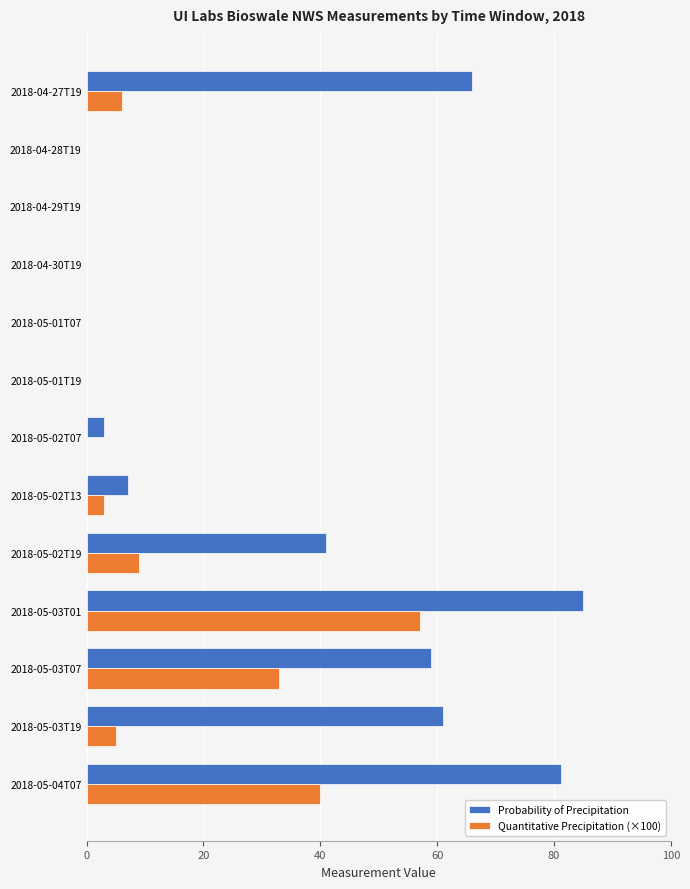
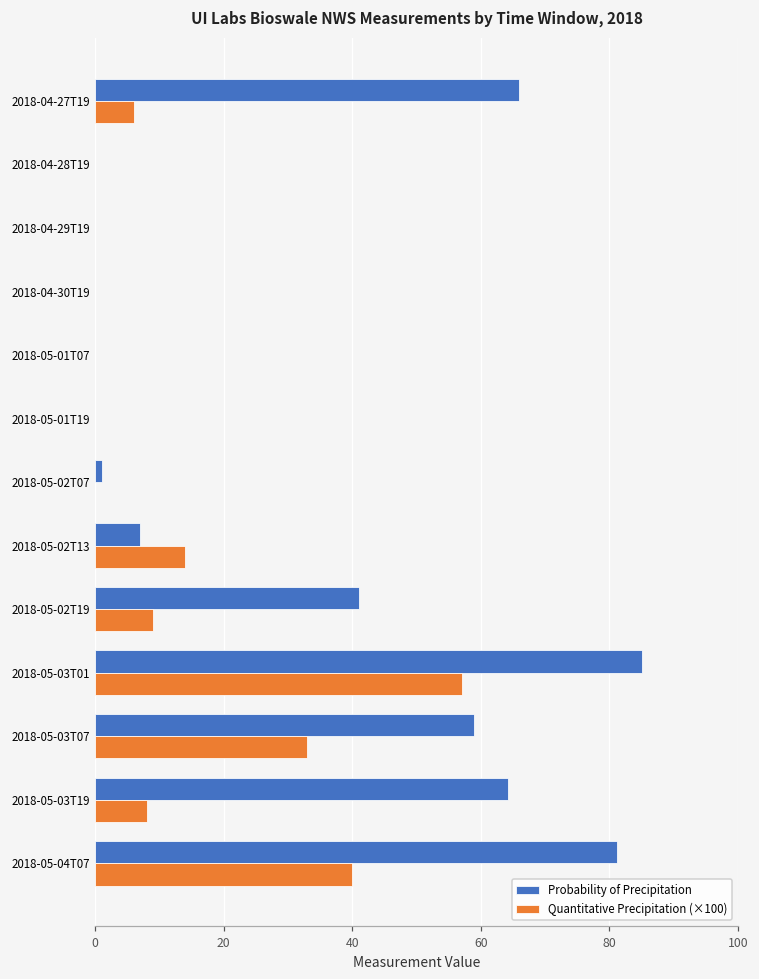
  {
    "Probability of Precipitation": {
      "2018-04-27T19": 66,
      "2018-04-28T19": 0,
      "2018-04-29T19": 0,
      "2018-04-30T19": 0,
      "2018-05-01T07": 0,
      "2018-05-01T19": 0,
-     "2018-05-02T07": 3,
+     "2018-05-02T07": 1,
      "2018-05-02T13": 7,
      "2018-05-02T19": 41,
      "2018-05-03T01": 85,
      "2018-05-03T07": 59,
-     "2018-05-03T19": 61,
+     "2018-05-03T19": 64,
      "2018-05-04T07": 81
    },
    "Quantitative Precipitation (×100)": {
      "2018-04-27T19": 6,
      "2018-04-28T19": 0,
      "2018-04-29T19": 0,
      "2018-04-30T19": 0,
      "2018-05-01T07": 0,
      "2018-05-01T19": 0,
      "2018-05-02T07": 0,
-     "2018-05-02T13": 3,
+     "2018-05-02T13": 14,
      "2018-05-02T19": 9,
      "2018-05-03T01": 57,
      "2018-05-03T07": 33,
-     "2018-05-03T19": 5,
+     "2018-05-03T19": 8,
      "2018-05-04T07": 40
    }
  }
